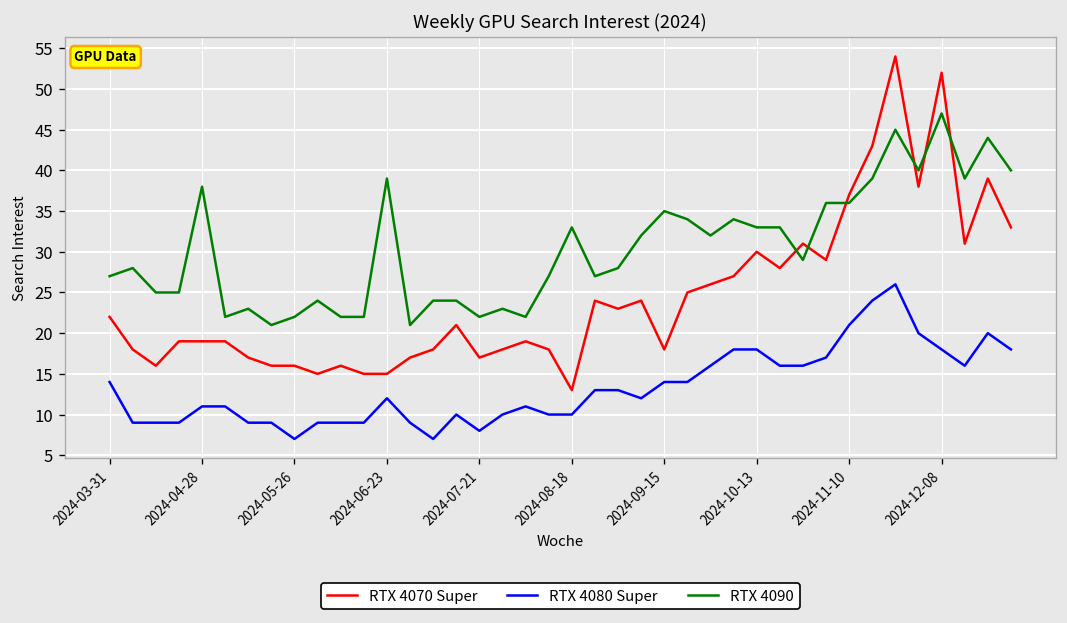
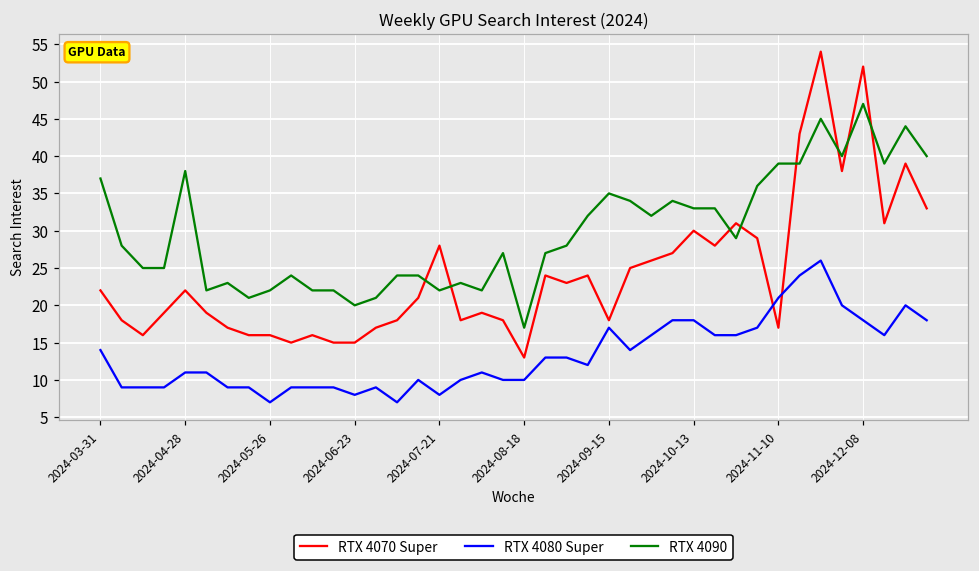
  {
    "RTX 4070 Super": {
      "2024-03-31": 22,
-     "2024-04-28": 19,
+     "2024-04-28": 22,
      "2024-05-26": 16,
      "2024-06-23": 15,
-     "2024-07-21": 17,
+     "2024-07-21": 28,
      "2024-08-18": 13,
      "2024-09-15": 18,
      "2024-10-13": 30,
-     "2024-11-10": 37,
+     "2024-11-10": 17,
      "2024-12-08": 52
    },
    "RTX 4080 Super": {
      "2024-03-31": 14,
      "2024-04-28": 11,
      "2024-05-26": 7,
-     "2024-06-23": 12,
+     "2024-06-23": 8,
      "2024-07-21": 8,
      "2024-08-18": 10,
-     "2024-09-15": 14,
+     "2024-09-15": 17,
      "2024-10-13": 18,
      "2024-11-10": 21,
      "2024-12-08": 18
    },
    "RTX 4090": {
-     "2024-03-31": 27,
+     "2024-03-31": 37,
      "2024-04-28": 38,
      "2024-05-26": 22,
-     "2024-06-23": 39,
+     "2024-06-23": 20,
      "2024-07-21": 22,
-     "2024-08-18": 33,
+     "2024-08-18": 17,
      "2024-09-15": 35,
      "2024-10-13": 33,
-     "2024-11-10": 36,
+     "2024-11-10": 39,
      "2024-12-08": 47
    }
  }
